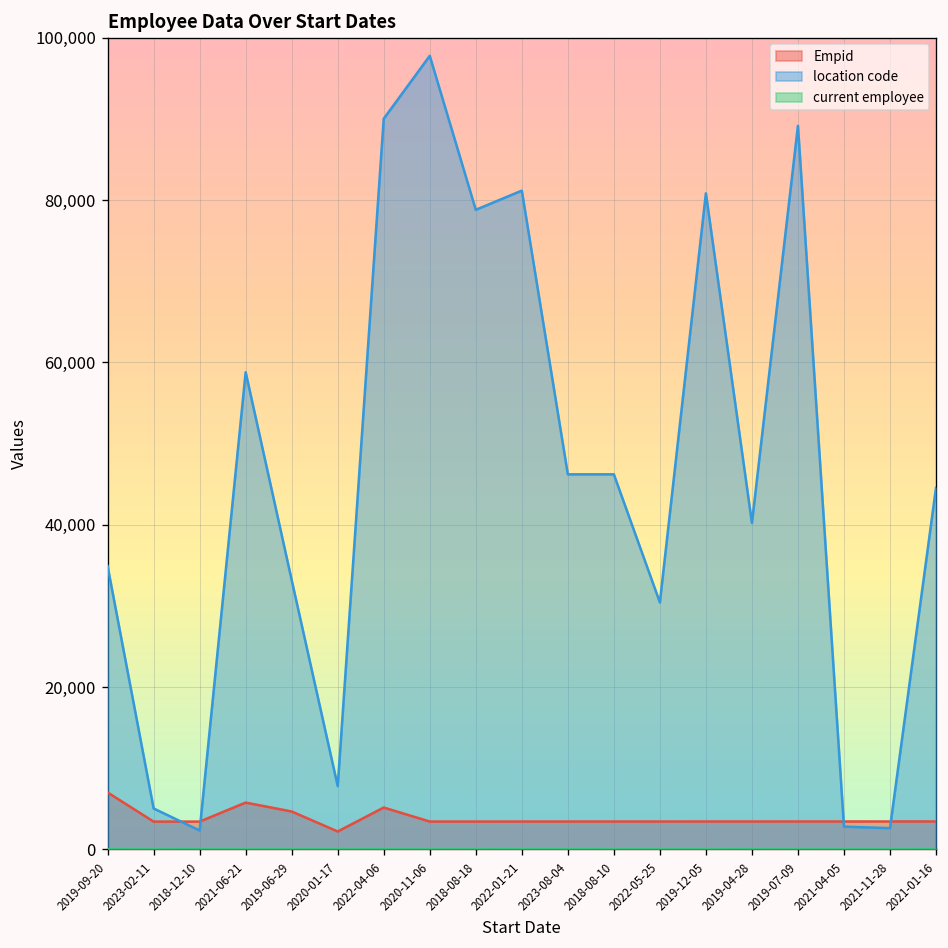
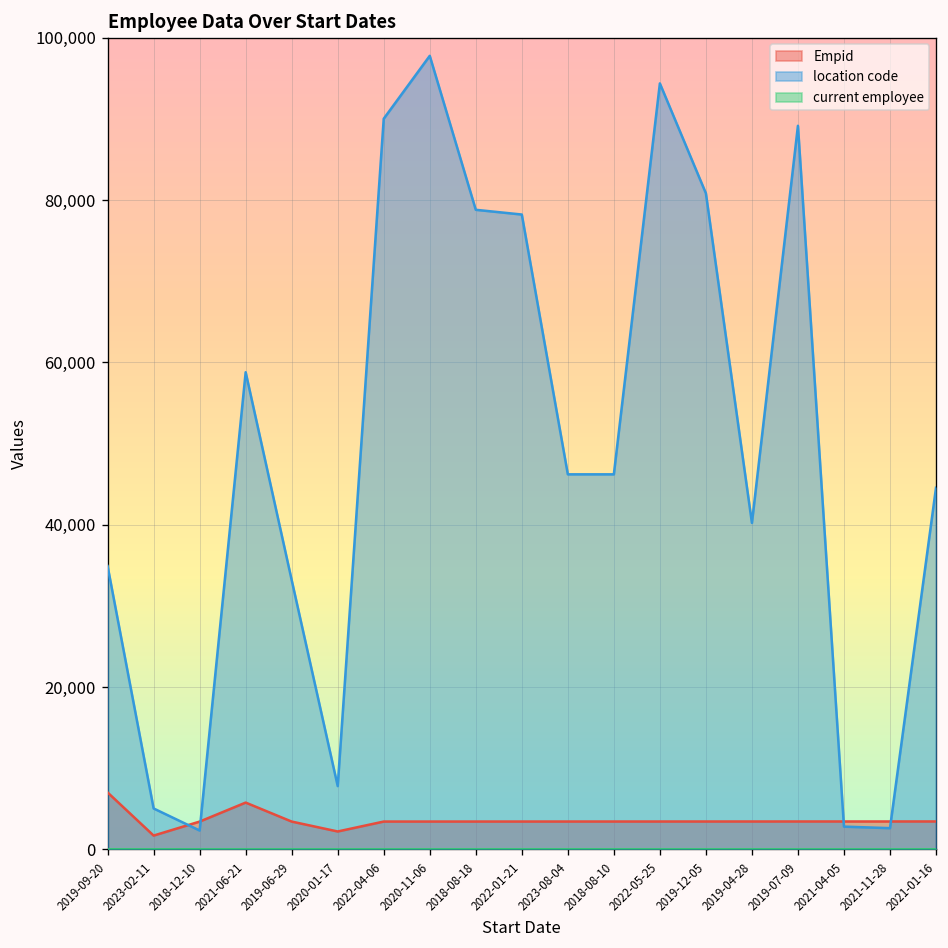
  {
    "Empid": {
      "2019-09-20": "7,000",
-     "2023-02-11": "3,000",
+     "2023-02-11": "2,000",
      "2018-12-10": "3,000",
      "2021-06-21": "6,000",
-     "2019-06-29": "5,000",
+     "2019-06-29": "3,000",
      "2020-01-17": "2,000",
-     "2022-04-06": "5,000",
+     "2022-04-06": "3,000",
      "2020-11-06": "3,000",
      "2018-08-18": "3,000",
      "2022-01-21": "3,000",
      "2023-08-04": "3,000",
      "2018-08-10": "3,000",
      "2022-05-25": "3,000",
      "2019-12-05": "3,000",
      "2019-04-28": "3,000",
      "2019-07-09": "3,000",
      "2021-04-05": "3,000",
      "2021-11-28": "3,000",
      "2021-01-16": "3,000"
    },
    "location code": {
      "2019-09-20": "35,000",
      "2023-02-11": "5,000",
      "2018-12-10": "2,000",
      "2021-06-21": "59,000",
      "2019-06-29": "33,000",
      "2020-01-17": "8,000",
      "2022-04-06": "90,000",
      "2020-11-06": "98,000",
      "2018-08-18": "79,000",
-     "2022-01-21": "81,000",
+     "2022-01-21": "78,000",
      "2023-08-04": "46,000",
      "2018-08-10": "46,000",
-     "2022-05-25": "30,000",
+     "2022-05-25": "94,000",
      "2019-12-05": "81,000",
      "2019-04-28": "40,000",
      "2019-07-09": "89,000",
      "2021-04-05": "3,000",
      "2021-11-28": "3,000",
      "2021-01-16": "45,000"
    },
    "current employee": {
      "2019-09-20": "0",
      "2023-02-11": "0",
      "2018-12-10": "0",
      "2021-06-21": "0",
      "2019-06-29": "0",
      "2020-01-17": "0",
      "2022-04-06": "0",
      "2020-11-06": "0",
      "2018-08-18": "0",
      "2022-01-21": "0",
      "2023-08-04": "0",
      "2018-08-10": "0",
      "2022-05-25": "0",
      "2019-12-05": "0",
      "2019-04-28": "0",
      "2019-07-09": "0",
      "2021-04-05": "0",
      "2021-11-28": "0",
      "2021-01-16": "0"
    }
  }
